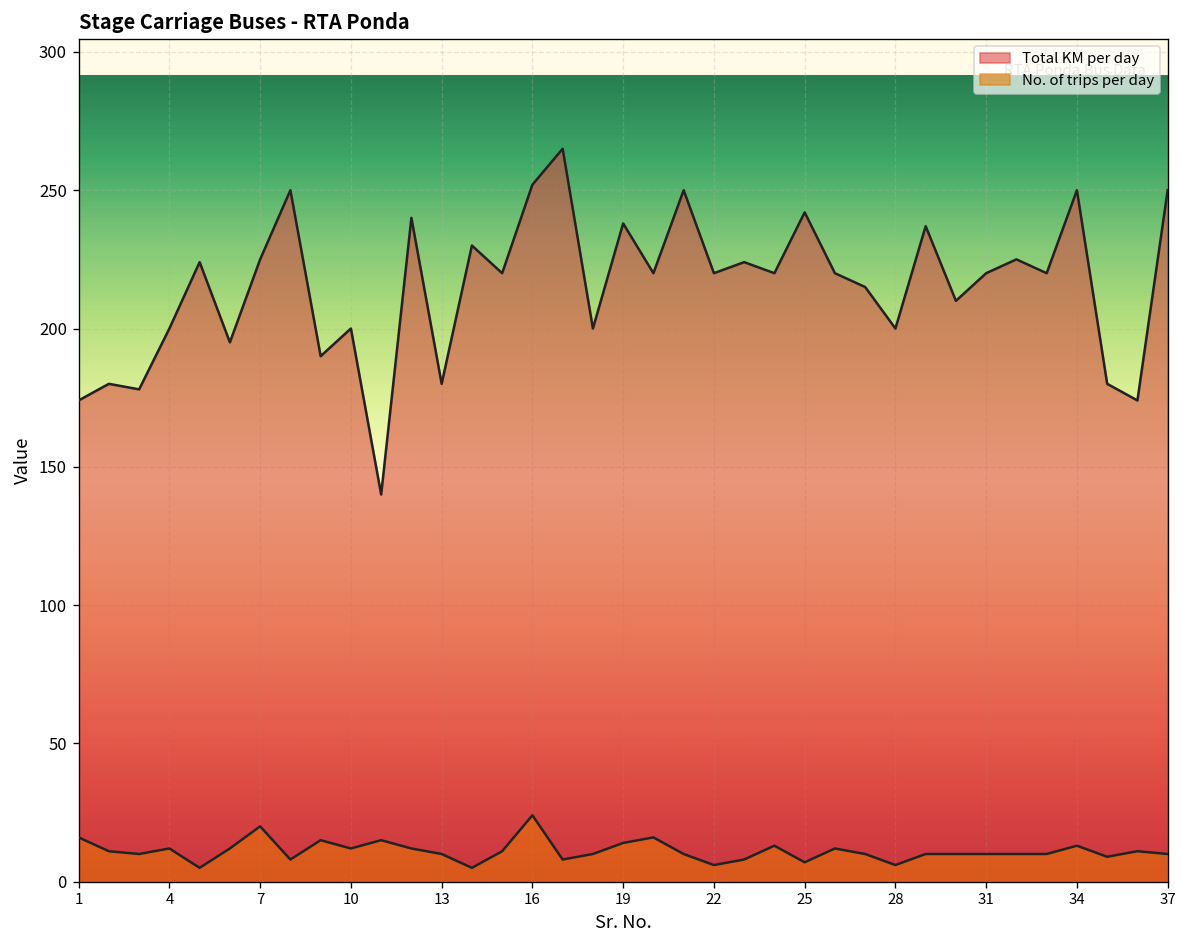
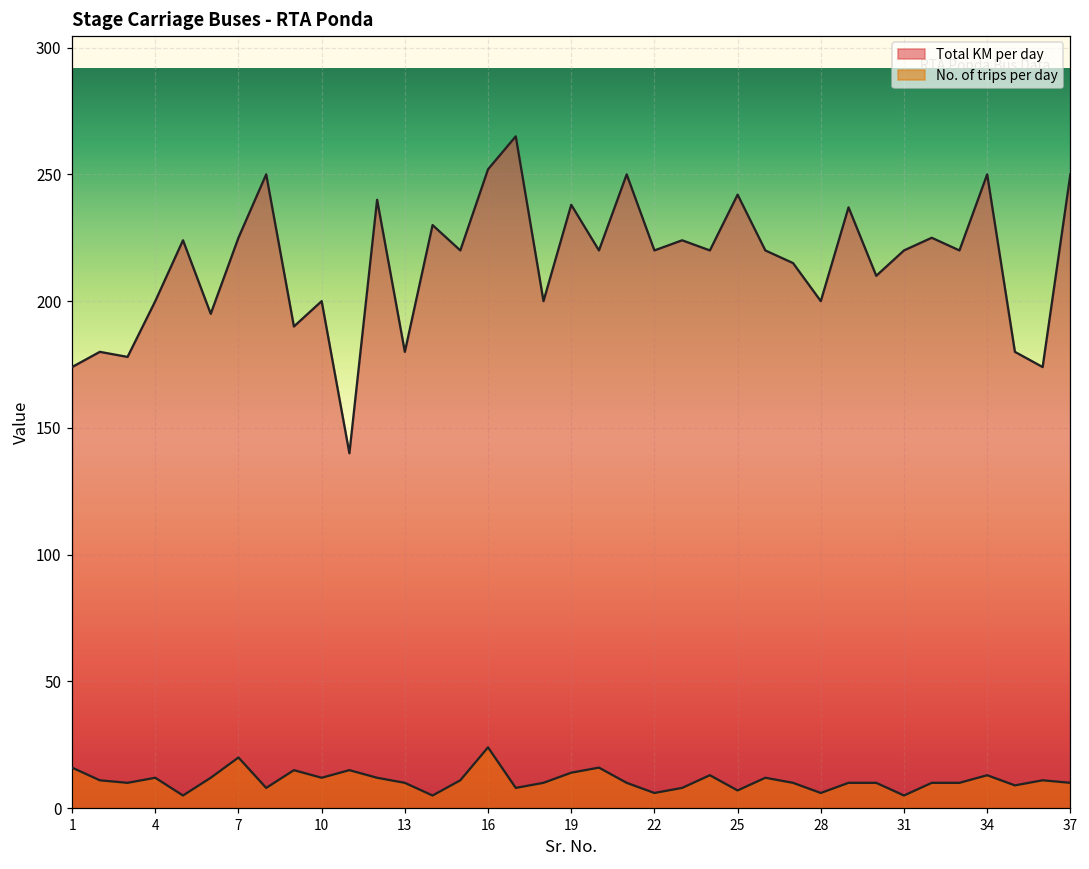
  {
    "Total KM per day": {
      "1": 174,
      "4": 200,
      "7": 225,
      "10": 200,
      "13": 180,
      "16": 252,
      "19": 238,
      "22": 220,
      "25": 242,
      "28": 200,
      "31": 220,
      "34": 250,
      "37": 250
    },
    "No. of trips per day": {
      "1": 16,
      "4": 12,
      "7": 20,
      "10": 12,
      "13": 10,
      "16": 24,
      "19": 14,
      "22": 6,
      "25": 7,
      "28": 6,
-     "31": 10,
+     "31": 5,
      "34": 13,
      "37": 10
    }
  }
